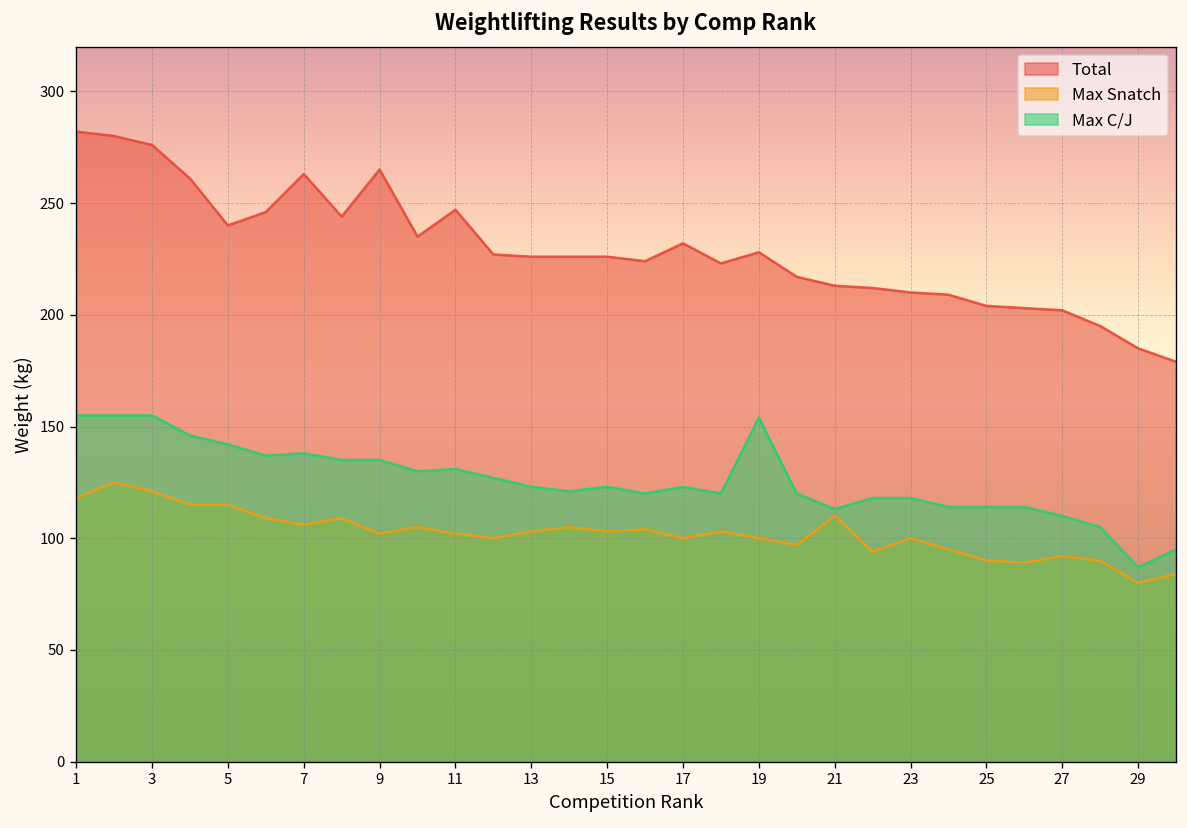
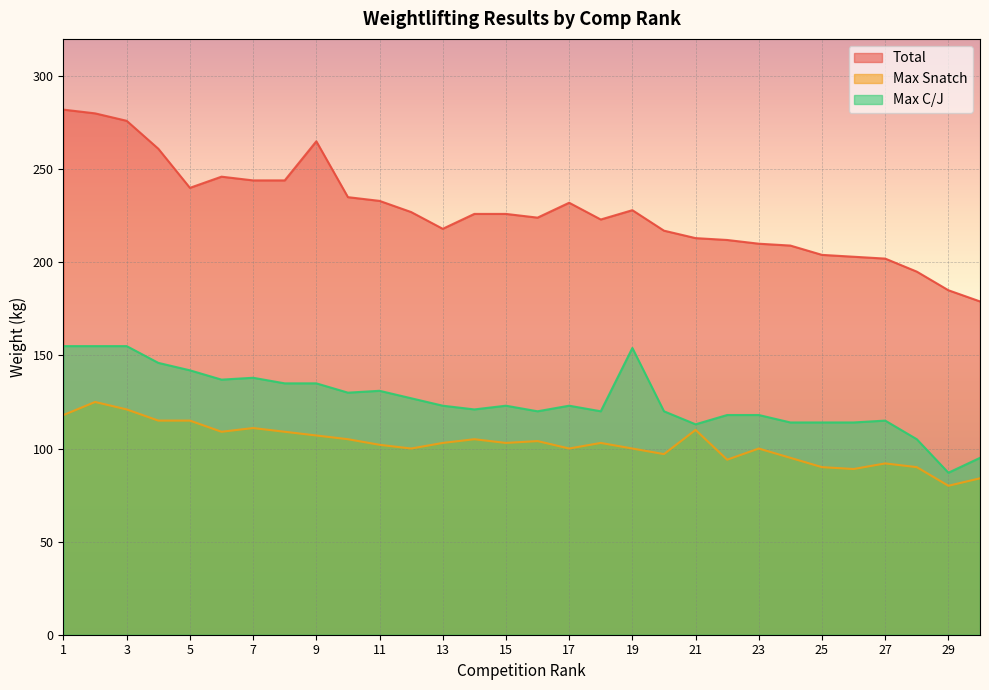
  {
    "Total": {
      "1": 282,
      "3": 276,
      "5": 240,
-     "7": 263,
+     "7": 244,
      "9": 265,
-     "11": 247,
-     "13": 226,
+     "11": 233,
+     "13": 218,
      "15": 226,
      "17": 232,
      "19": 228,
      "21": 213,
      "23": 210,
      "25": 204,
      "27": 202,
      "29": 185
    },
    "Max Snatch": {
      "1": 118,
      "3": 121,
      "5": 115,
-     "7": 106,
-     "9": 102,
+     "7": 111,
+     "9": 107,
      "11": 102,
      "13": 103,
      "15": 103,
      "17": 100,
      "19": 100,
      "21": 110,
      "23": 100,
      "25": 90,
      "27": 92,
      "29": 80
    },
    "Max C/J": {
      "1": 155,
      "3": 155,
      "5": 142,
      "7": 138,
      "9": 135,
      "11": 131,
      "13": 123,
      "15": 123,
      "17": 123,
      "19": 154,
      "21": 113,
      "23": 118,
      "25": 114,
-     "27": 110,
+     "27": 115,
      "29": 87
    }
  }
